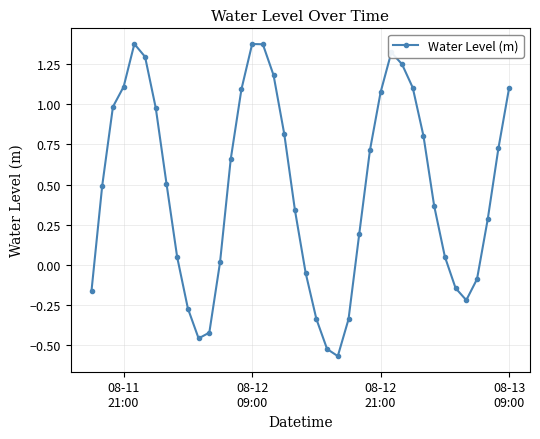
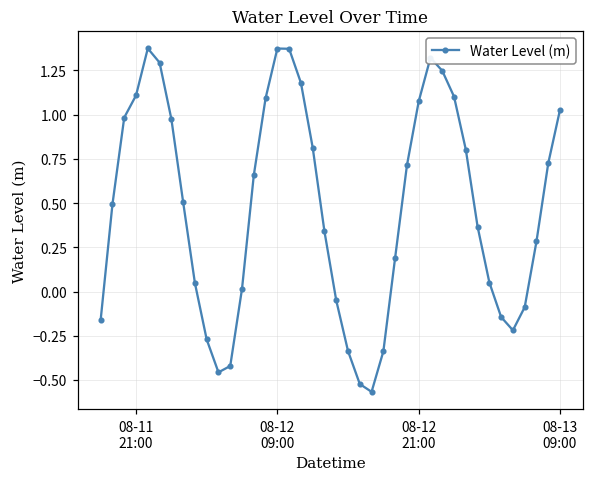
  {
    "08-11 21:00": 1.11,
    "08-12 09:00": 1.37,
    "08-12 21:00": 1.07,
-   "08-13 09:00": 1.10
+   "08-13 09:00": 1.03
  }
